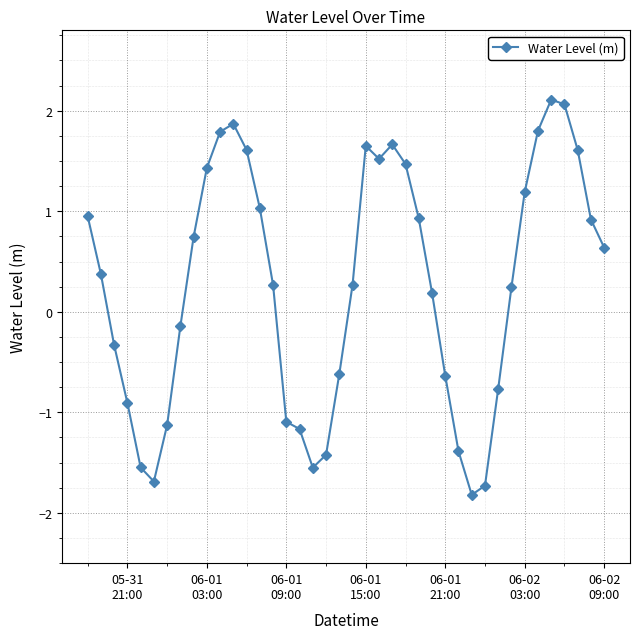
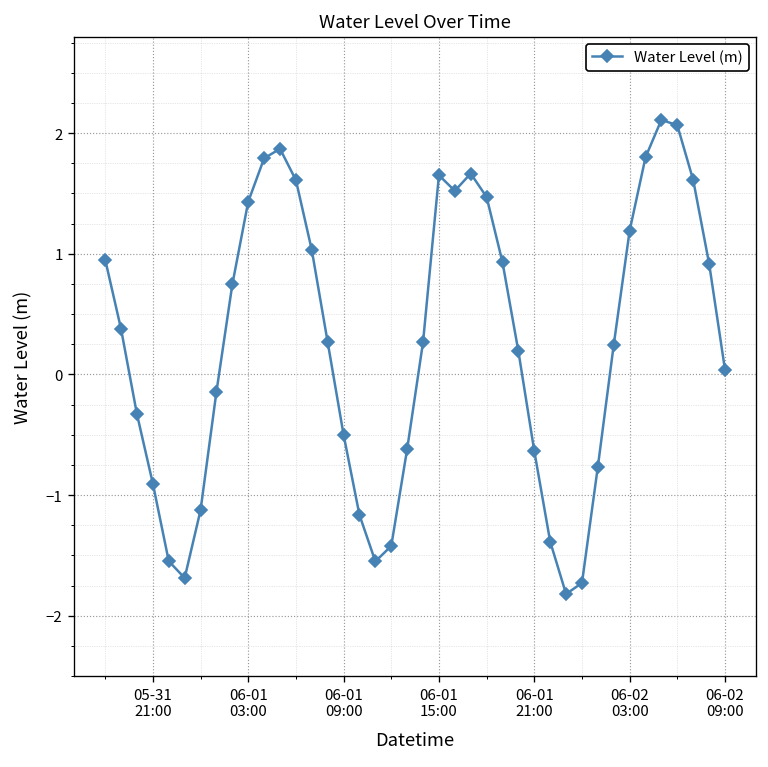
  {
    "05-31 21:00": -0.91,
    "06-01 03:00": 1.43,
-   "06-01 09:00": -1.09,
+   "06-01 09:00": -0.50,
    "06-01 15:00": 1.65,
    "06-01 21:00": -0.64,
    "06-02 03:00": 1.19,
-   "06-02 09:00": 0.64
+   "06-02 09:00": 0.04
  }
